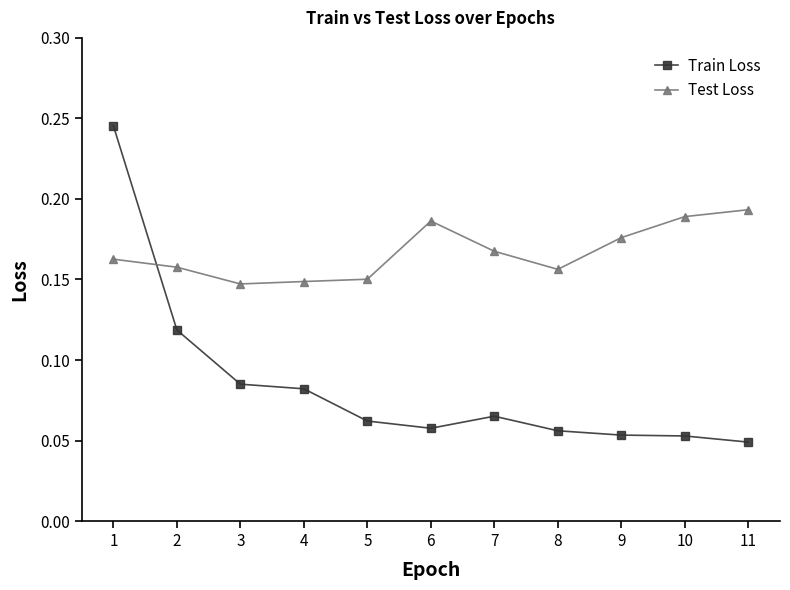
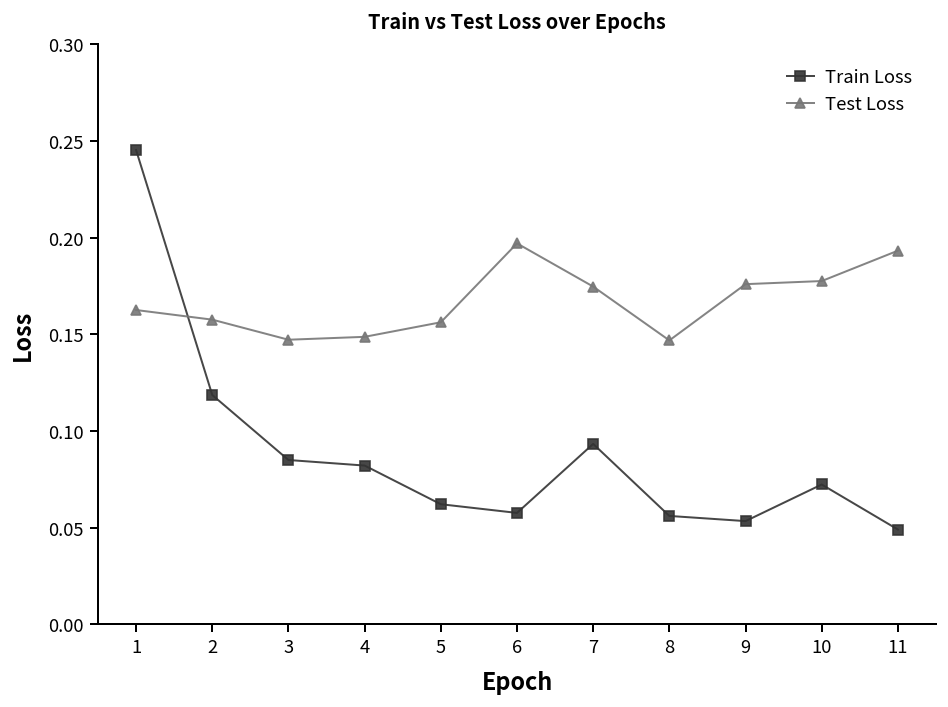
  {
    "Train Loss": {
      "1": 0.245,
      "2": 0.119,
      "3": 0.085,
      "4": 0.082,
      "5": 0.062,
      "6": 0.058,
-     "7": 0.065,
+     "7": 0.093,
      "8": 0.056,
      "9": 0.053,
-     "10": 0.053,
+     "10": 0.072,
      "11": 0.049
    },
    "Test Loss": {
      "1": 0.163,
      "2": 0.158,
      "3": 0.147,
      "4": 0.149,
-     "5": 0.150,
-     "6": 0.186,
-     "7": 0.168,
-     "8": 0.156,
+     "5": 0.156,
+     "6": 0.197,
+     "7": 0.175,
+     "8": 0.147,
      "9": 0.176,
-     "10": 0.189,
+     "10": 0.178,
      "11": 0.193
    }
  }
